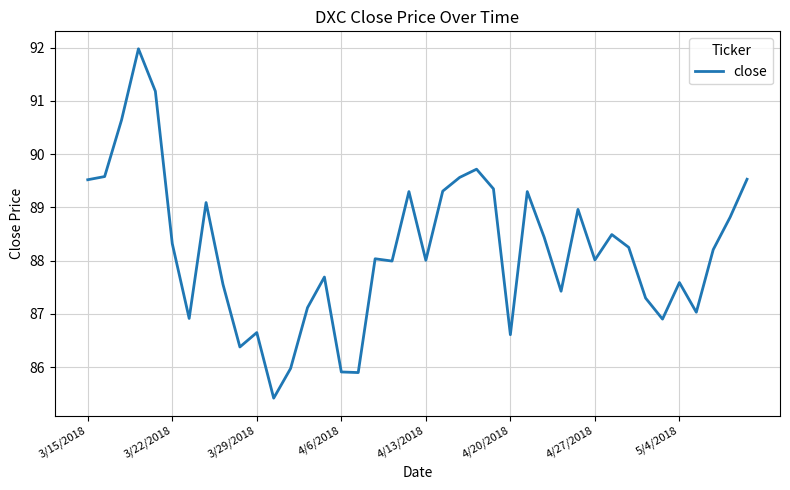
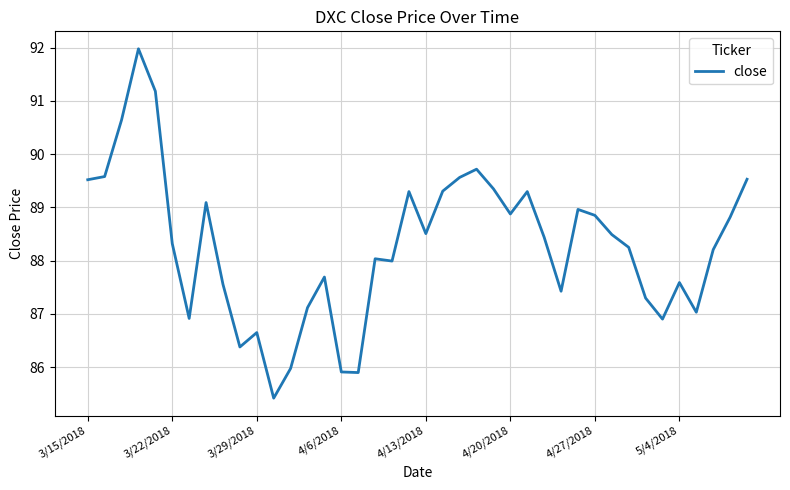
  {
    "3/15/2018": 89.5,
    "3/22/2018": 88.3,
    "3/29/2018": 86.6,
    "4/6/2018": 85.9,
-   "4/13/2018": 88.0,
-   "4/20/2018": 86.6,
-   "4/27/2018": 88.0,
+   "4/13/2018": 88.5,
+   "4/20/2018": 88.9,
+   "4/27/2018": 88.8,
    "5/4/2018": 87.6
  }
